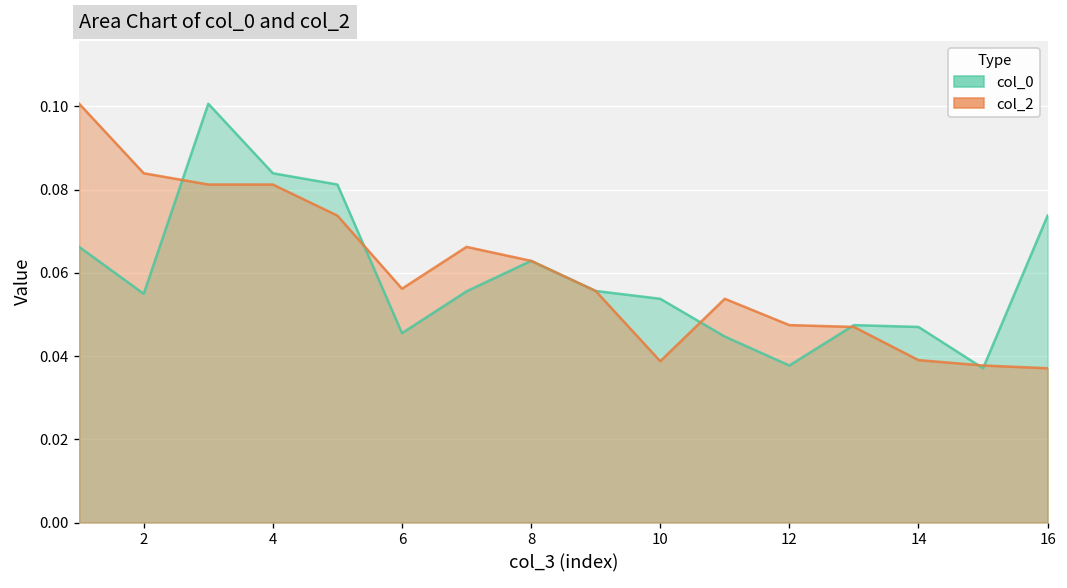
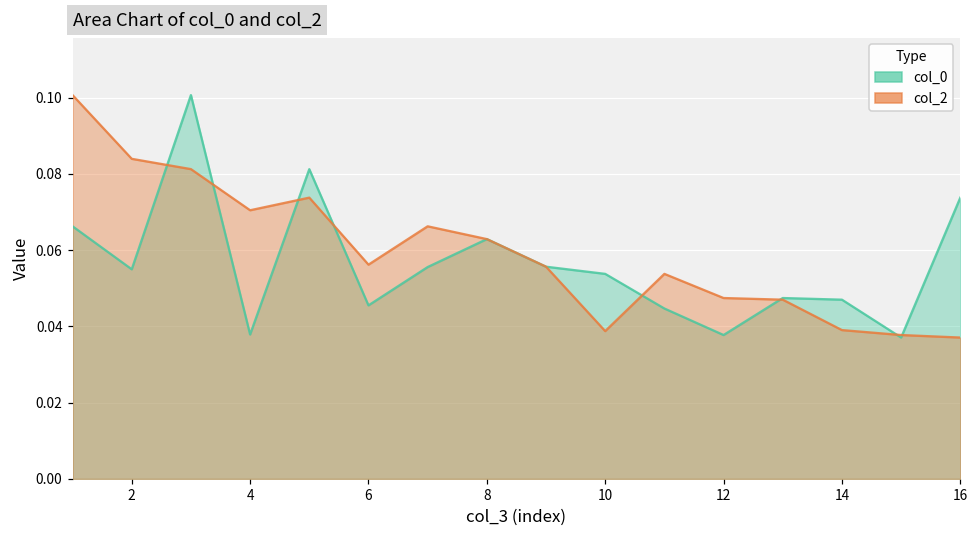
  {
    "col_0": {
      "2": 0.055,
-     "4": 0.084,
+     "4": 0.038,
      "6": 0.046,
      "10": 0.054,
      "12": 0.038,
      "14": 0.047,
      "16": 0.074
    },
    "col_2": {
      "2": 0.084,
-     "4": 0.081,
+     "4": 0.070,
      "6": 0.056,
      "10": 0.039,
      "12": 0.047,
      "14": 0.039,
      "16": 0.037
    }
  }
